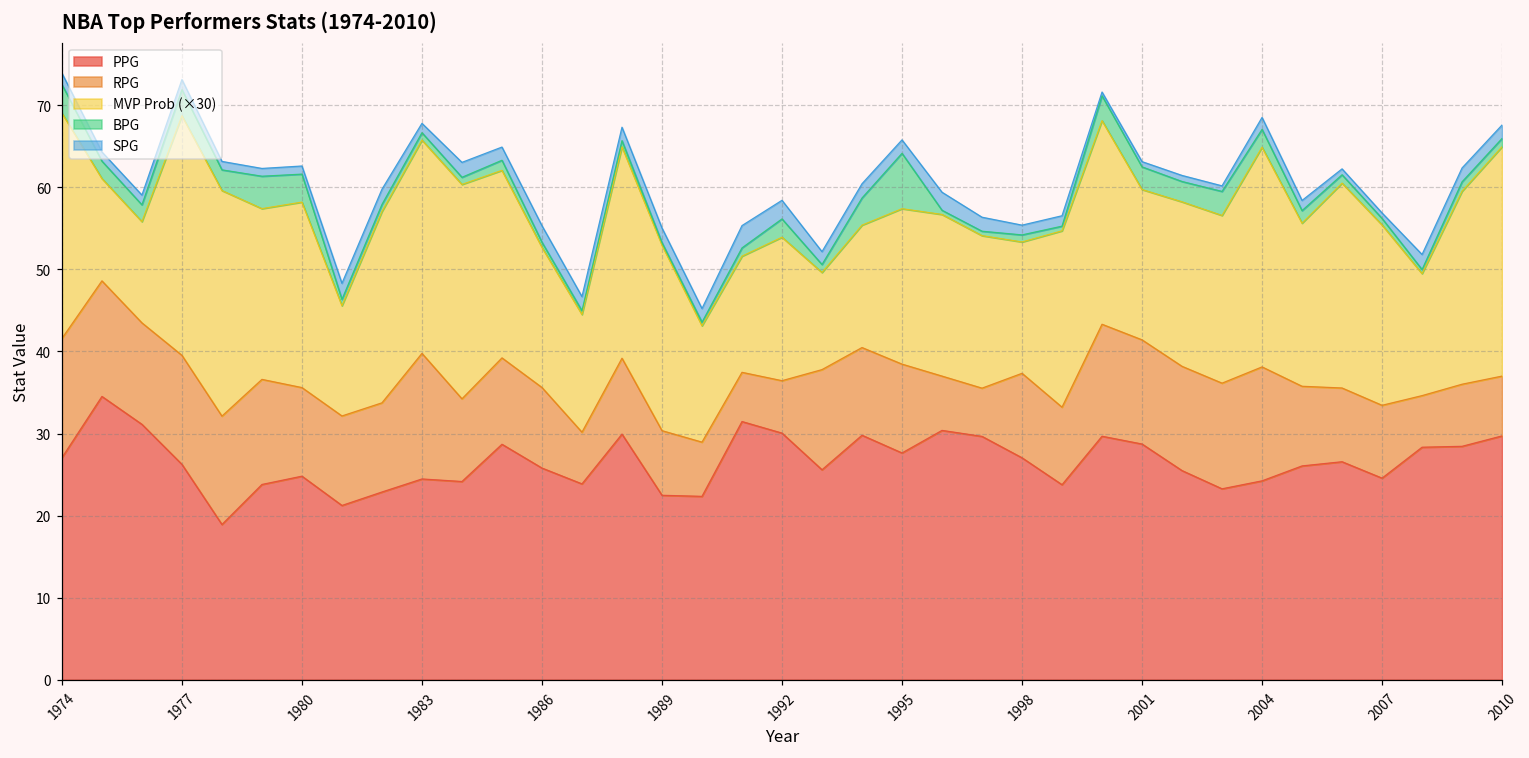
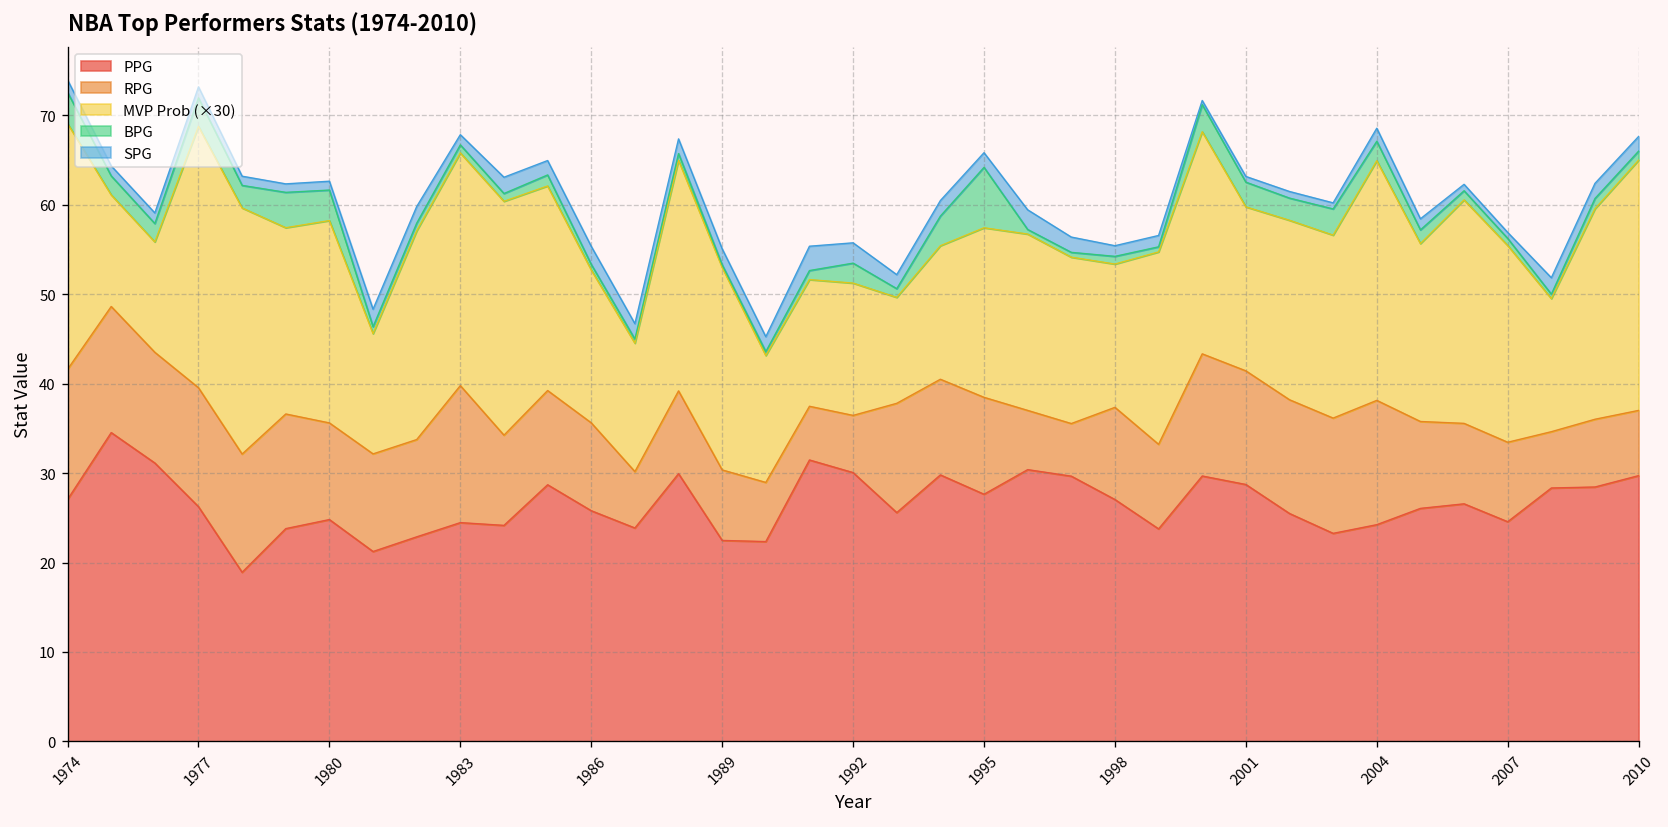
  {
    "MVP Prob (×30)": {
      "1974": 27,
      "1980": 23,
      "1983": 26,
      "1986": 17,
-     "1992": 17,
+     "1992": 15,
      "1995": 19,
      "1998": 16,
      "2001": 18,
      "2004": 27,
      "2007": 22,
      "2010": 28
    },
    "BPG": {
      "1974": 3,
      "1980": 3,
      "1983": 1,
      "1986": 1,
      "1992": 2,
      "1995": 7,
      "1998": 1,
      "2001": 3,
      "2004": 2,
      "2007": 1,
      "2010": 1
    },
    "SPG": {
      "1974": 1,
      "1980": 1,
      "1983": 1,
      "1986": 2,
      "1989": 2,
      "1992": 2,
      "1995": 2,
      "1998": 1,
      "2001": 1,
      "2004": 1,
      "2007": 1,
      "2010": 2
    }
  }
